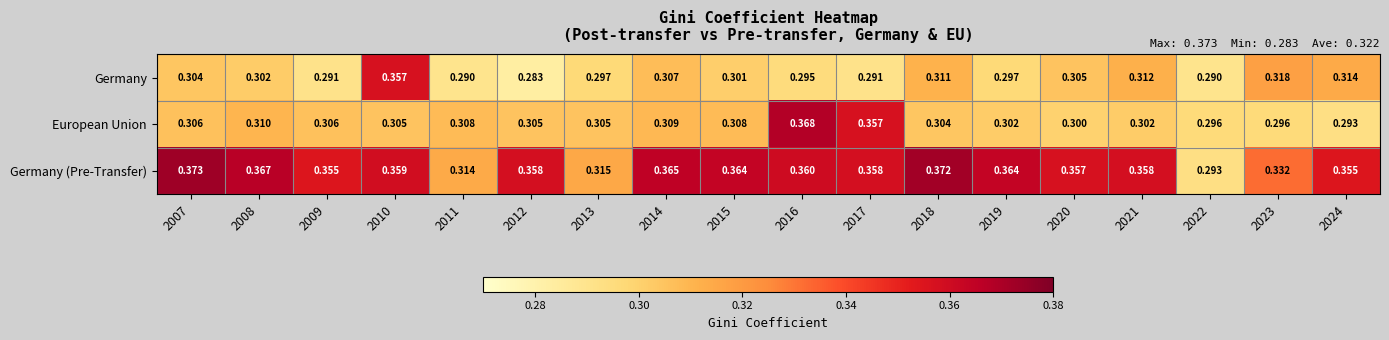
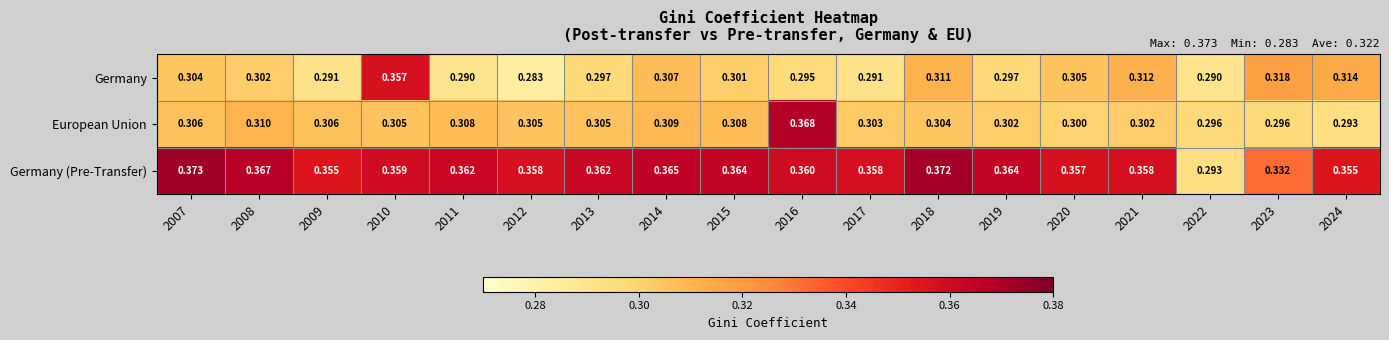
  {
    "Germany": {
      "2007": 0.304,
      "2008": 0.302,
      "2009": 0.291,
      "2010": 0.357,
      "2011": 0.290,
      "2012": 0.283,
      "2013": 0.297,
      "2014": 0.307,
      "2015": 0.301,
      "2016": 0.295,
      "2017": 0.291,
      "2018": 0.311,
      "2019": 0.297,
      "2020": 0.305,
      "2021": 0.312,
      "2022": 0.290,
      "2023": 0.318,
      "2024": 0.314
    },
    "European Union": {
      "2007": 0.306,
      "2008": 0.310,
      "2009": 0.306,
      "2010": 0.305,
      "2011": 0.308,
      "2012": 0.305,
      "2013": 0.305,
      "2014": 0.309,
      "2015": 0.308,
      "2016": 0.368,
-     "2017": 0.357,
+     "2017": 0.303,
      "2018": 0.304,
      "2019": 0.302,
      "2020": 0.300,
      "2021": 0.302,
      "2022": 0.296,
      "2023": 0.296,
      "2024": 0.293
    },
    "Germany (Pre-Transfer)": {
      "2007": 0.373,
      "2008": 0.367,
      "2009": 0.355,
      "2010": 0.359,
-     "2011": 0.314,
+     "2011": 0.362,
      "2012": 0.358,
-     "2013": 0.315,
+     "2013": 0.362,
      "2014": 0.365,
      "2015": 0.364,
      "2016": 0.360,
      "2017": 0.358,
      "2018": 0.372,
      "2019": 0.364,
      "2020": 0.357,
      "2021": 0.358,
      "2022": 0.293,
      "2023": 0.332,
      "2024": 0.355
    }
  }
